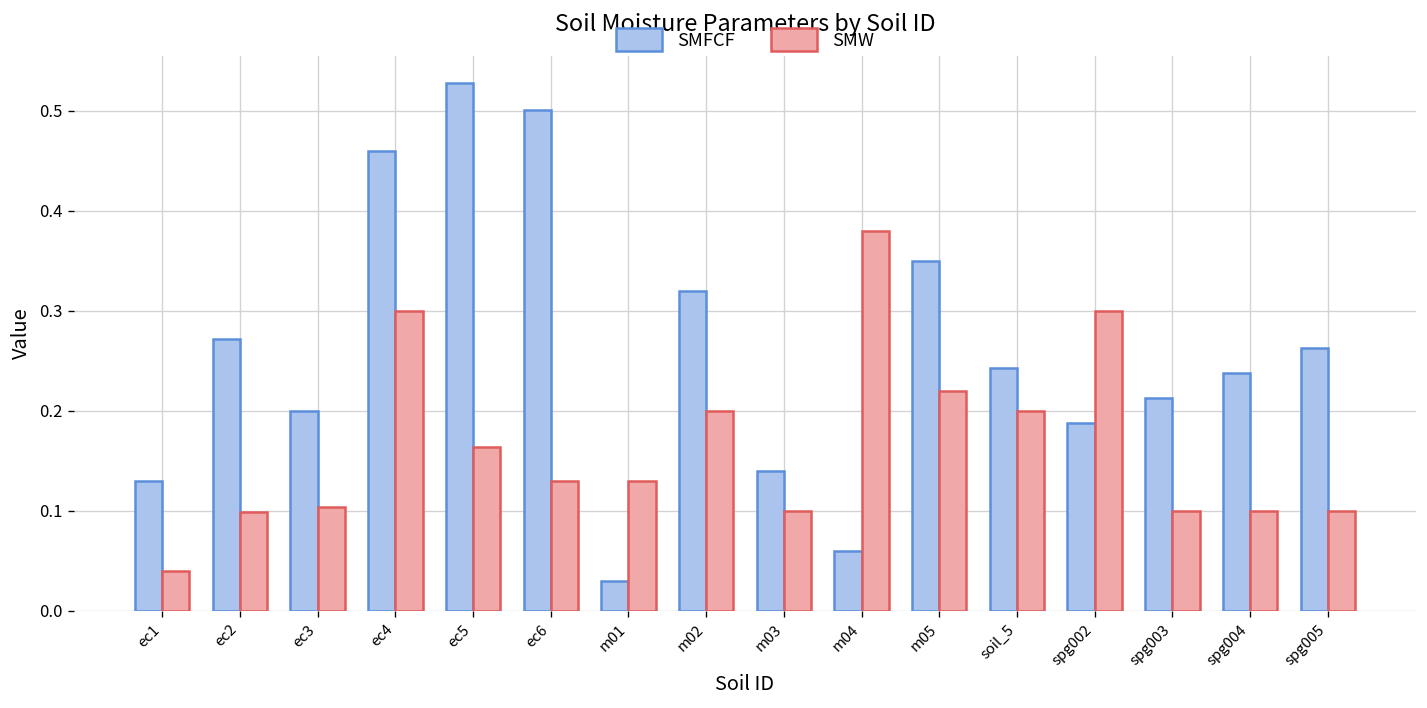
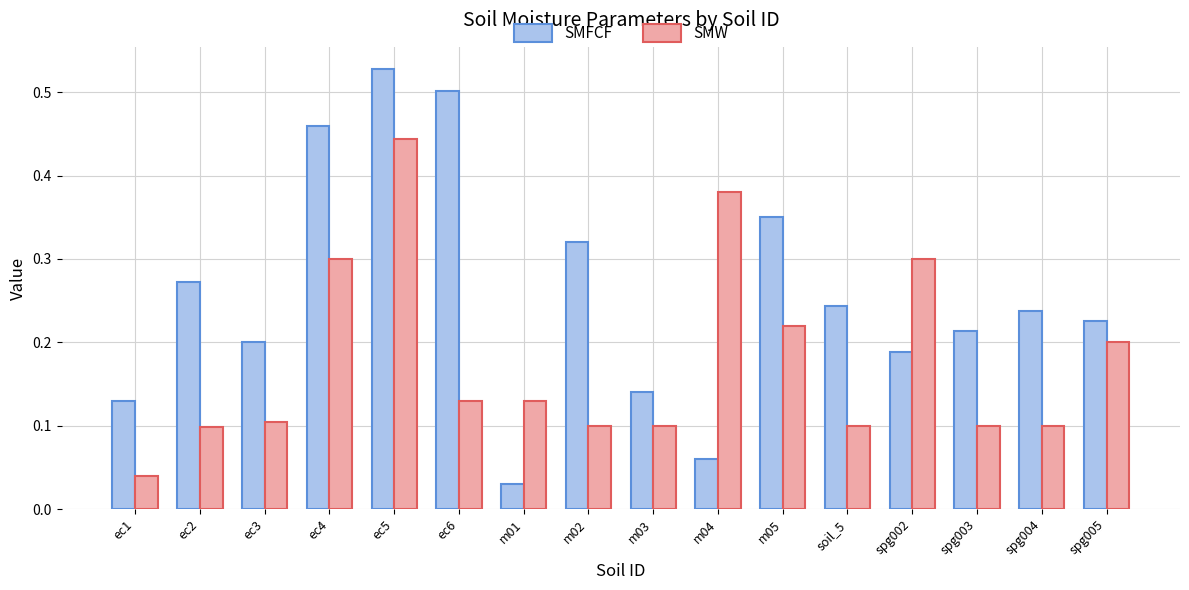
  {
    "SMFCF": {
      "ec1": 0.13,
      "ec2": 0.27,
      "ec3": 0.20,
      "ec4": 0.46,
      "ec5": 0.53,
      "ec6": 0.50,
      "m01": 0.03,
      "m02": 0.32,
      "m03": 0.14,
      "m04": 0.06,
      "m05": 0.35,
      "soil_5": 0.24,
      "spg002": 0.19,
      "spg003": 0.21,
      "spg004": 0.24,
-     "spg005": 0.26
+     "spg005": 0.23
    },
    "SMW": {
      "ec1": 0.04,
      "ec2": 0.10,
      "ec3": 0.10,
      "ec4": 0.30,
-     "ec5": 0.16,
+     "ec5": 0.44,
      "ec6": 0.13,
      "m01": 0.13,
-     "m02": 0.2,
+     "m02": 0.1,
      "m03": 0.10,
      "m04": 0.38,
      "m05": 0.22,
-     "soil_5": 0.2,
+     "soil_5": 0.1,
      "spg002": 0.30,
      "spg003": 0.10,
      "spg004": 0.10,
-     "spg005": 0.1
+     "spg005": 0.2
    }
  }
